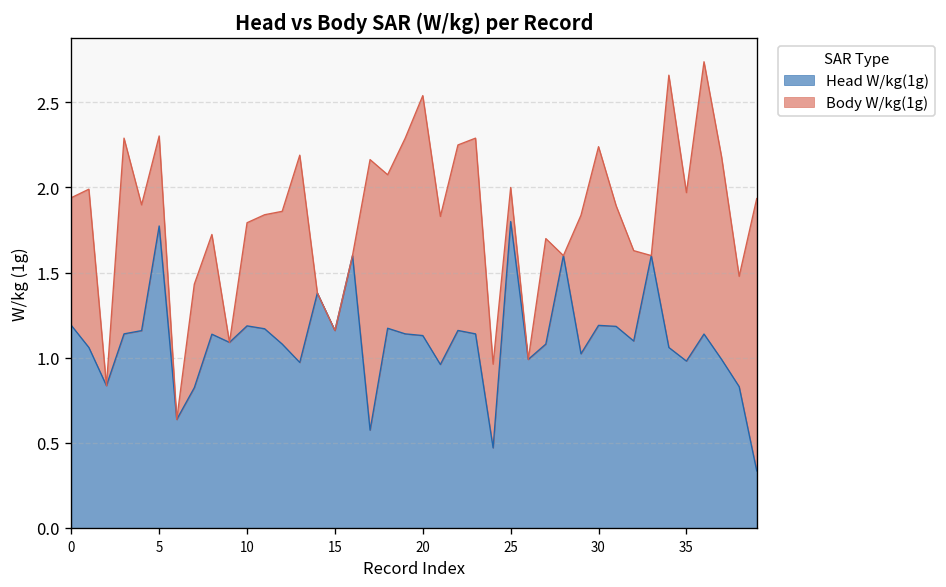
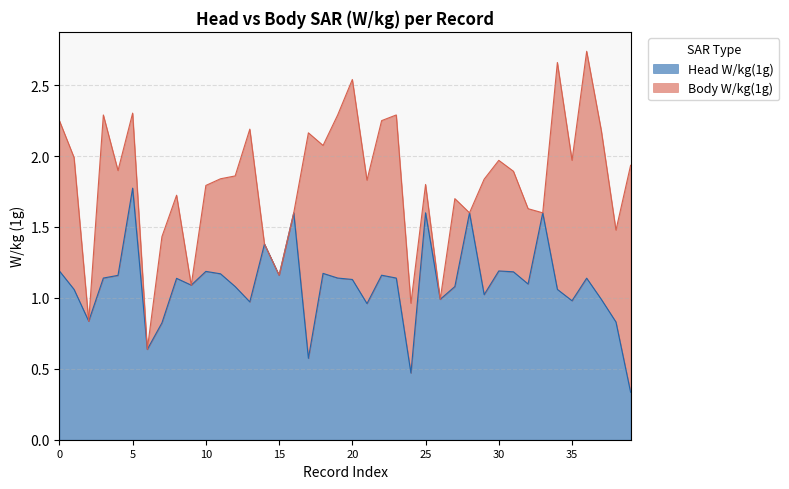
  {
    "Head W/kg(1g)": {
      "0": 1.2,
      "5": 1.77,
      "10": 1.2,
      "20": 1.13,
-     "25": 1.8,
+     "25": 1.6,
      "30": 1.2,
      "35": 0.98
    },
    "Body W/kg(1g)": {
-     "0": 0.75,
+     "0": 1.06,
      "5": 0.53,
      "10": 0.61,
      "20": 1.41,
      "25": 0.20,
-     "30": 1.05,
+     "30": 0.78,
      "35": 0.99
    }
  }
